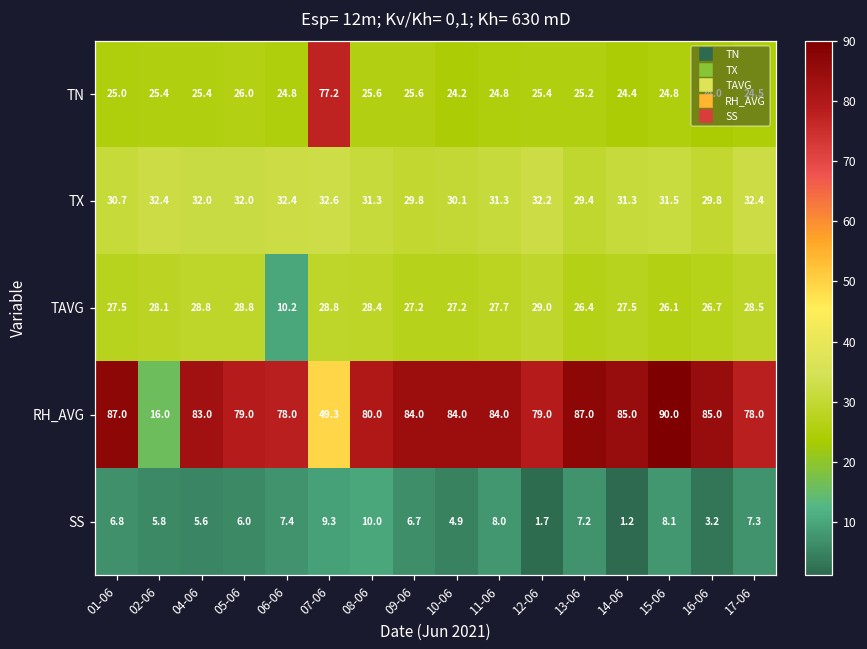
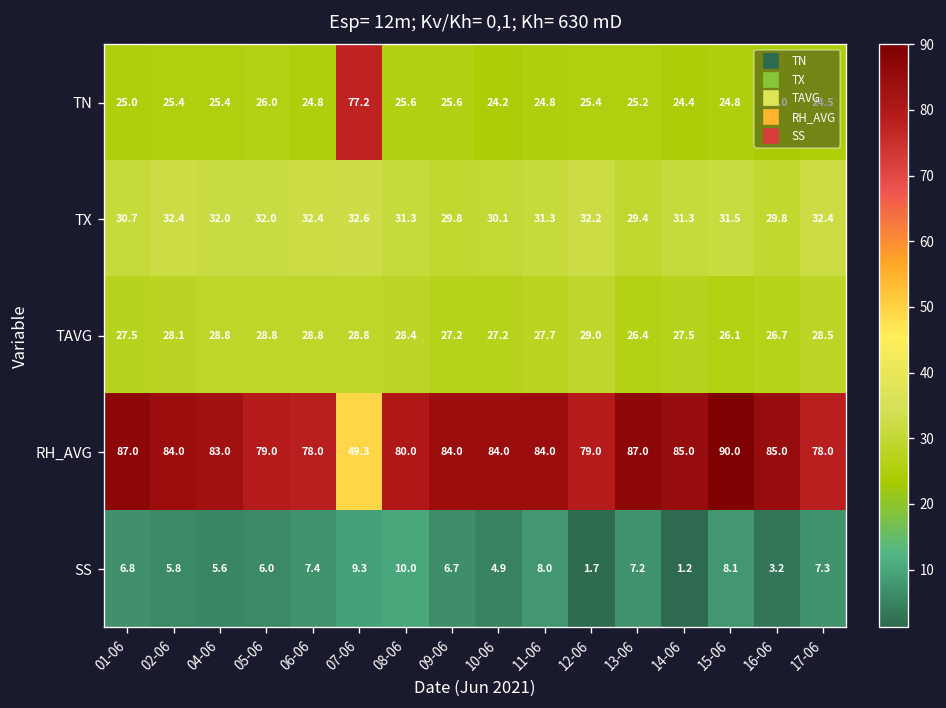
  {
    "TN": {
      "01-06": 25.0,
      "02-06": 25.4,
      "04-06": 25.4,
      "05-06": 26.0,
      "06-06": 24.8,
      "07-06": 77.2,
      "08-06": 25.6,
      "09-06": 25.6,
      "10-06": 24.2,
      "11-06": 24.8,
      "12-06": 25.4,
      "13-06": 25.2,
      "14-06": 24.4,
      "15-06": 24.8
    },
    "TX": {
      "01-06": 30.7,
      "02-06": 32.4,
      "04-06": 32.0,
      "05-06": 32.0,
      "06-06": 32.4,
      "07-06": 32.6,
      "08-06": 31.3,
      "09-06": 29.8,
      "10-06": 30.1,
      "11-06": 31.3,
      "12-06": 32.2,
      "13-06": 29.4,
      "14-06": 31.3,
      "15-06": 31.5,
      "16-06": 29.8,
      "17-06": 32.4
    },
    "TAVG": {
      "01-06": 27.5,
      "02-06": 28.1,
      "04-06": 28.8,
      "05-06": 28.8,
-     "06-06": 10.2,
+     "06-06": 28.8,
      "07-06": 28.8,
      "08-06": 28.4,
      "09-06": 27.2,
      "10-06": 27.2,
      "11-06": 27.7,
      "12-06": 29.0,
      "13-06": 26.4,
      "14-06": 27.5,
      "15-06": 26.1,
      "16-06": 26.7,
      "17-06": 28.5
    },
    "RH_AVG": {
      "01-06": 87.0,
-     "02-06": 16.0,
+     "02-06": 84.0,
      "04-06": 83.0,
      "05-06": 79.0,
      "06-06": 78.0,
      "07-06": 49.3,
      "08-06": 80.0,
      "09-06": 84.0,
      "10-06": 84.0,
      "11-06": 84.0,
      "12-06": 79.0,
      "13-06": 87.0,
      "14-06": 85.0,
      "15-06": 90.0,
      "16-06": 85.0,
      "17-06": 78.0
    },
    "SS": {
      "01-06": 6.8,
      "02-06": 5.8,
      "04-06": 5.6,
      "05-06": 6.0,
      "06-06": 7.4,
      "07-06": 9.3,
      "08-06": 10.0,
      "09-06": 6.7,
      "10-06": 4.9,
      "11-06": 8.0,
      "12-06": 1.7,
      "13-06": 7.2,
      "14-06": 1.2,
      "15-06": 8.1,
      "16-06": 3.2,
      "17-06": 7.3
    }
  }
